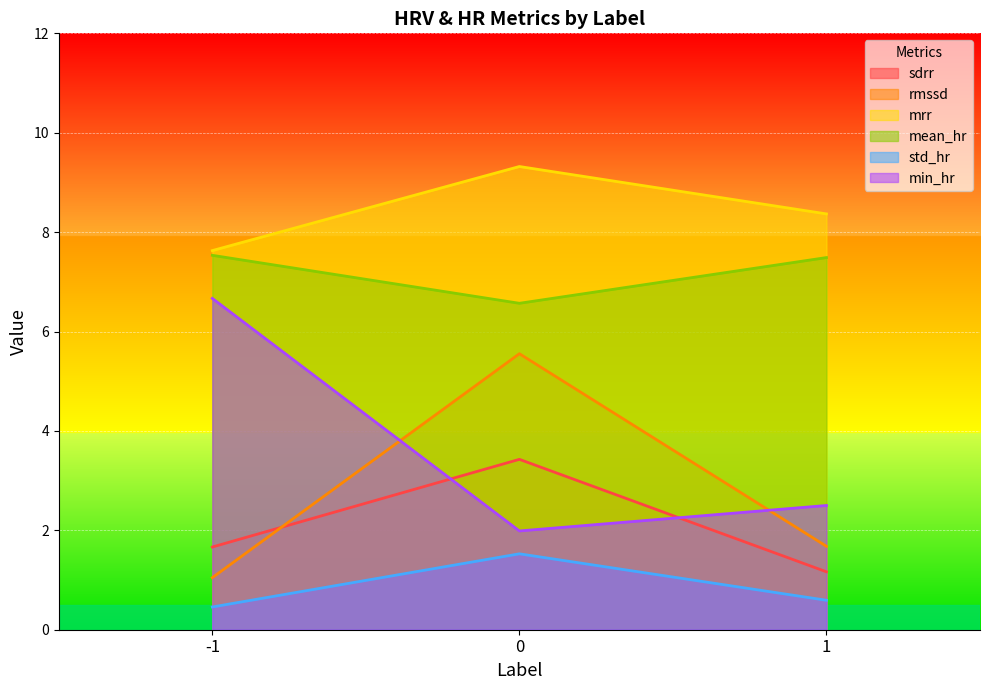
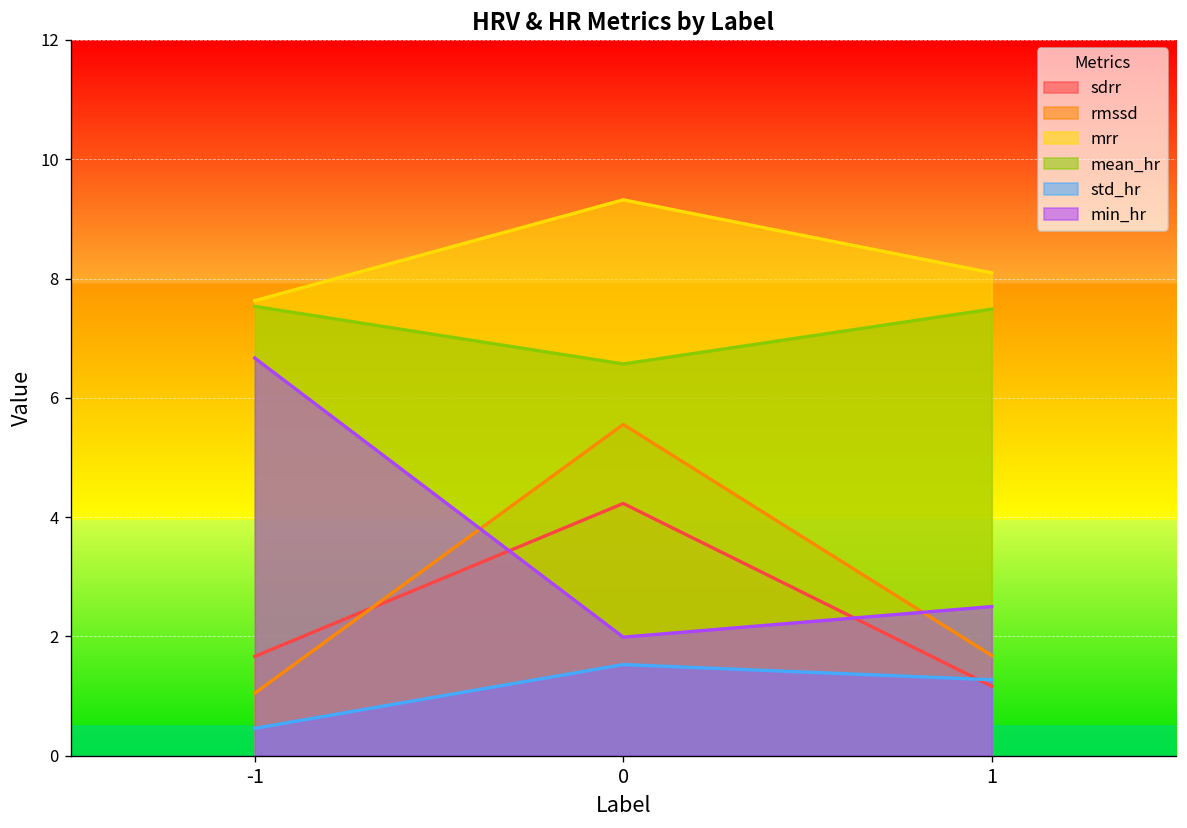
  {
    "sdrr": {
      "-1": 1.7,
-     "0": 3.4,
+     "0": 4.2,
      "1": 1.2
    },
    "rmssd": {
      "-1": 1.0,
      "0": 5.6,
      "1": 1.7
    },
    "mrr": {
      "-1": 7.6,
      "0": 9.3,
-     "1": 8.4
+     "1": 8.1
    },
    "mean_hr": {
      "-1": 7.5,
      "0": 6.6,
      "1": 7.5
    },
    "std_hr": {
      "0": 1.5,
-     "1": 0.6
+     "1": 1.3
    },
    "min_hr": {
      "-1": 6.7,
      "0": 2.0,
      "1": 2.5
    }
  }
